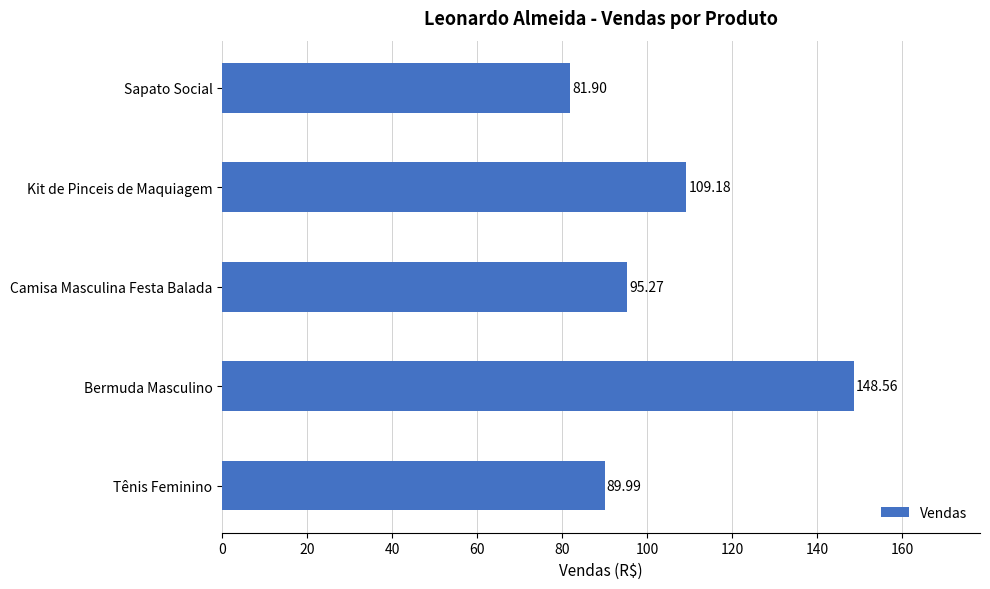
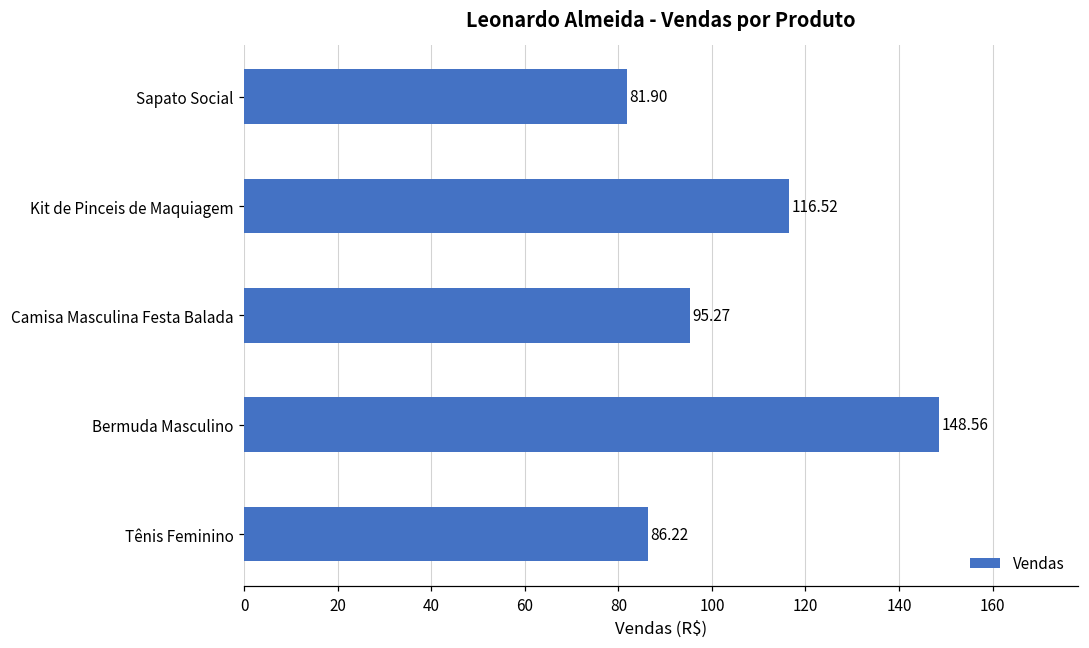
  {
    "Sapato Social": 81.90,
-   "Kit de Pinceis de Maquiagem": 109.18,
+   "Kit de Pinceis de Maquiagem": 116.52,
    "Camisa Masculina Festa Balada": 95.27,
    "Bermuda Masculino": 148.56,
-   "Tênis Feminino": 89.99
+   "Tênis Feminino": 86.22
  }
